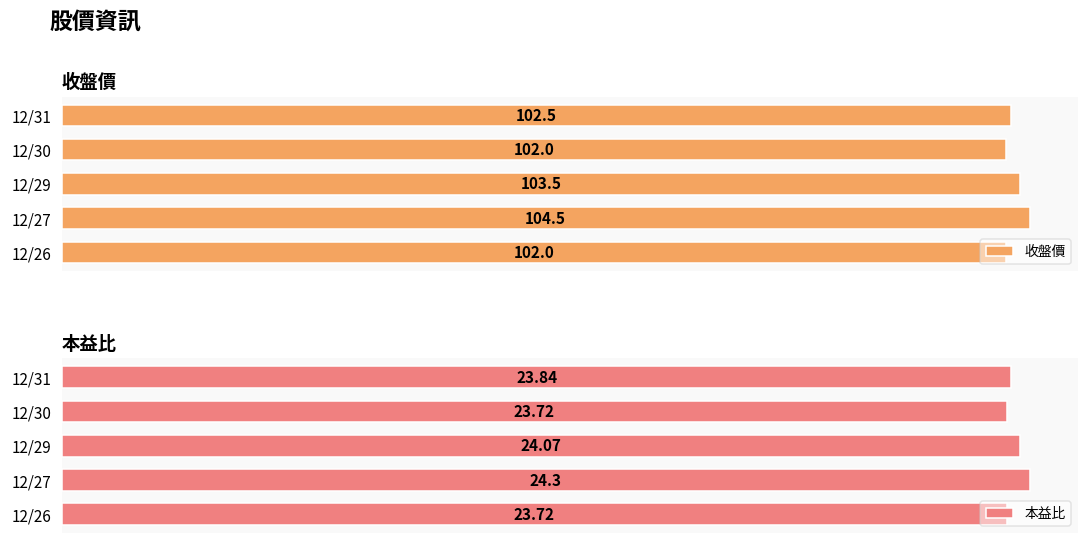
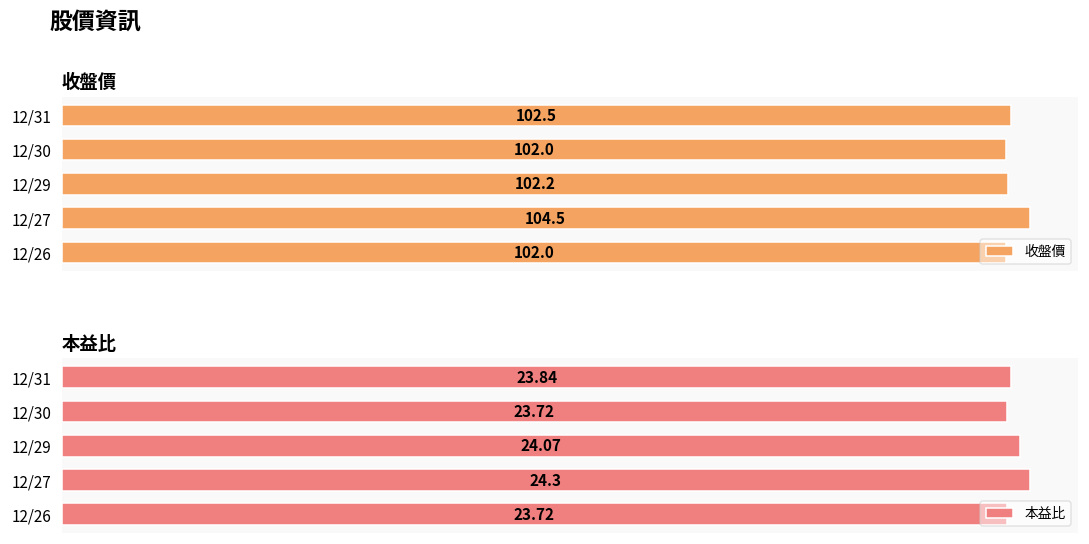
  {
    "收盤價": {
      "12/31": 102.5,
      "12/30": 102.0,
-     "12/29": 103.5,
+     "12/29": 102.2,
      "12/27": 104.5
    },
    "本益比": {
      "12/31": 23.84,
      "12/30": 23.72,
      "12/29": 24.07,
      "12/27": 24.3
    }
  }
